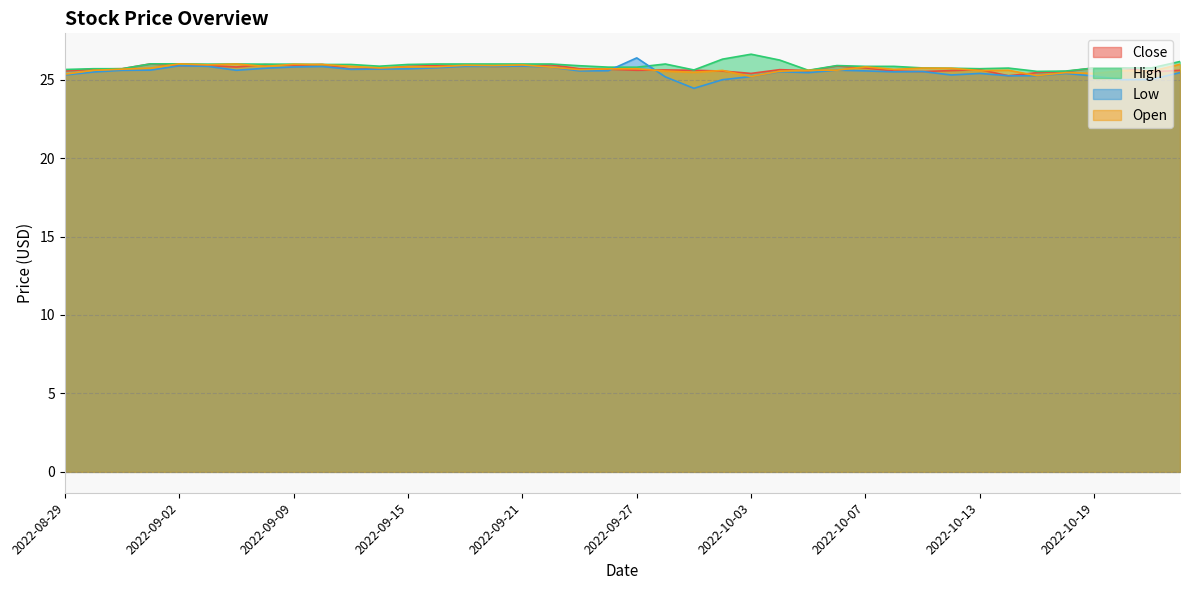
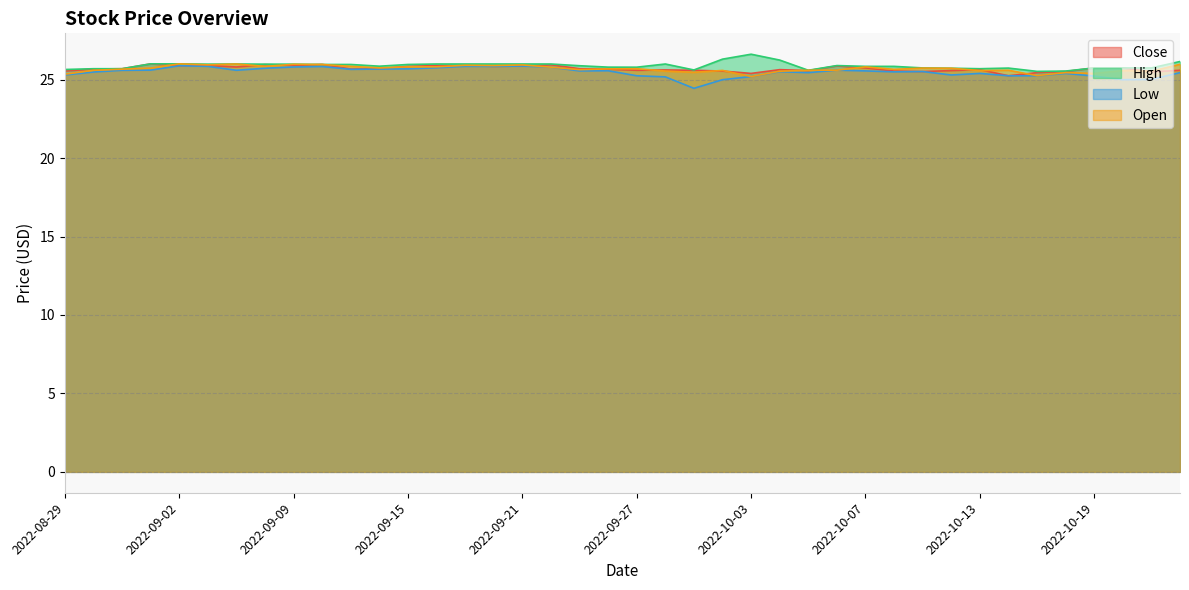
  {
    "Close": {
      "2022-10-03": 25.4
    },
    "High": {
      "2022-10-03": 26.6
    },
    "Low": {
-     "2022-09-27": 26.4,
+     "2022-09-27": 25.3,
      "2022-10-07": 25.6,
      "2022-10-13": 25.4
    }
  }
